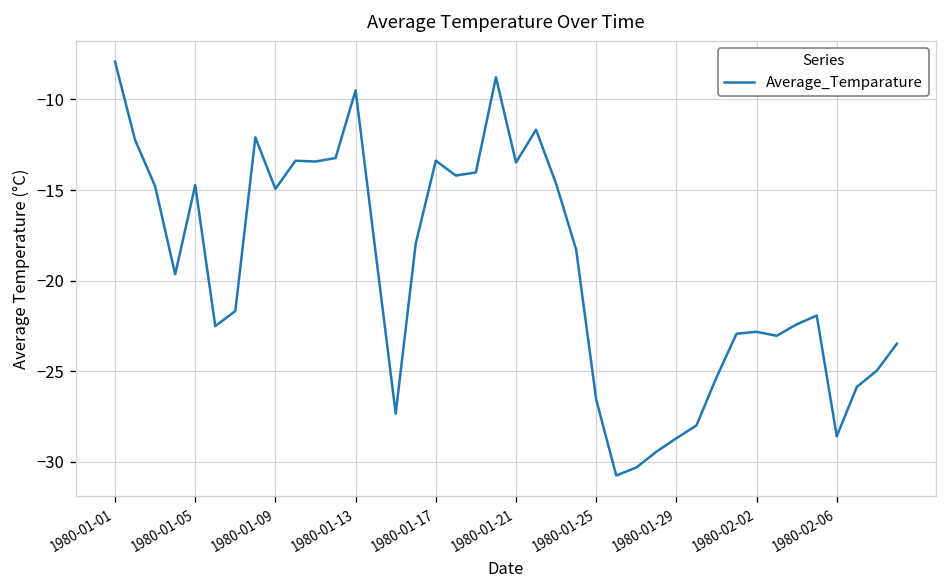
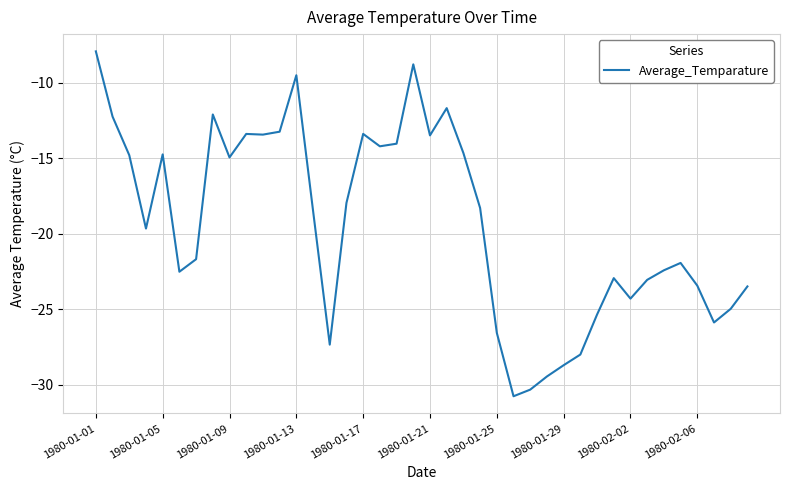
  {
    "1980-01-01": -7.9,
    "1980-01-05": -14.7,
    "1980-01-09": -14.9,
    "1980-01-13": -9.5,
    "1980-01-17": -13.4,
    "1980-01-21": -13.5,
    "1980-01-25": -26.5,
    "1980-01-29": -28.7,
-   "1980-02-02": -22.8,
-   "1980-02-06": -28.6
+   "1980-02-02": -24.3,
+   "1980-02-06": -23.4
  }
